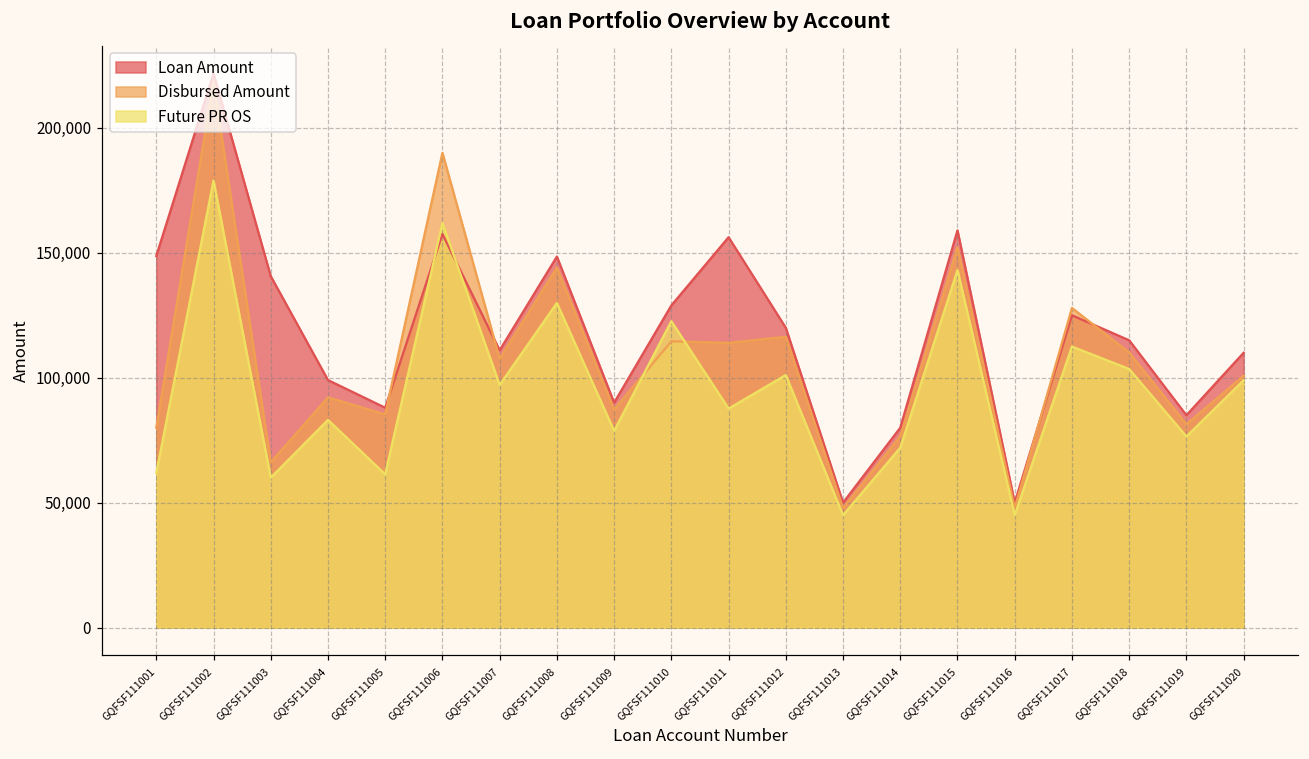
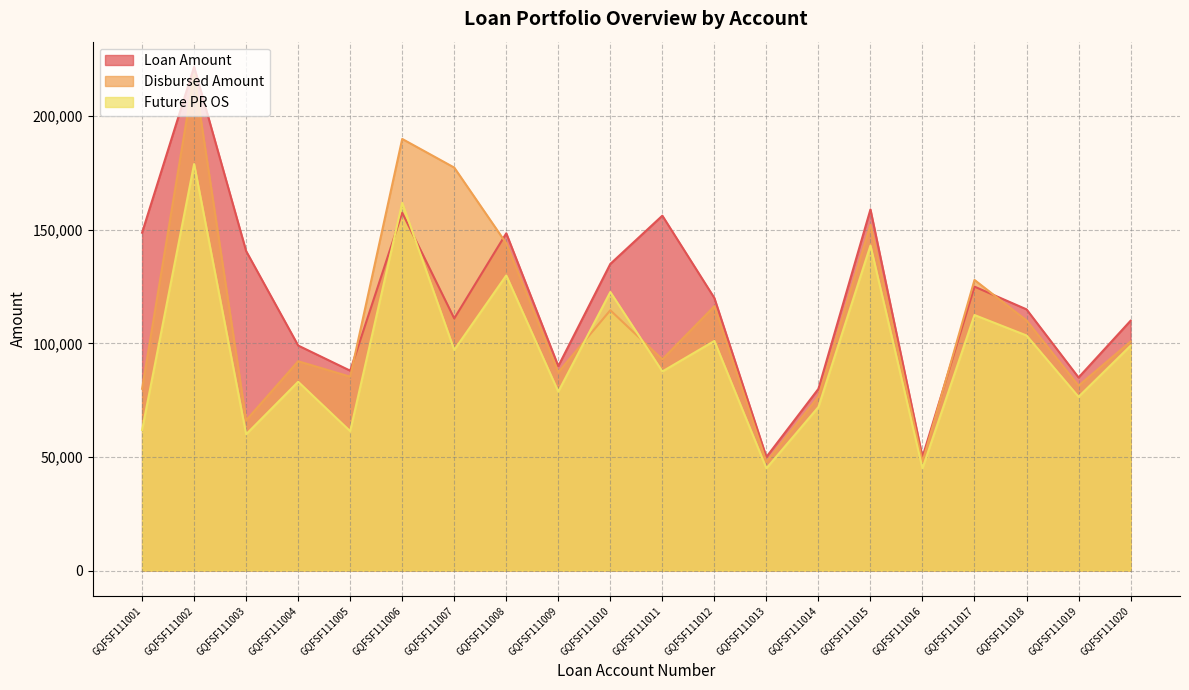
  {
    "Loan Amount": {
      "GQFSF111001": "149,000",
      "GQFSF111003": "141,000",
      "GQFSF111004": "99,000",
      "GQFSF111005": "88,000",
      "GQFSF111006": "158,000",
      "GQFSF111007": "111,000",
      "GQFSF111008": "149,000",
      "GQFSF111009": "90,000",
-     "GQFSF111010": "129,000",
+     "GQFSF111010": "135,000",
      "GQFSF111011": "156,000",
      "GQFSF111012": "120,000",
      "GQFSF111013": "50,000",
      "GQFSF111014": "80,000",
      "GQFSF111015": "159,000",
      "GQFSF111016": "50,000",
      "GQFSF111017": "125,000",
      "GQFSF111018": "115,000",
      "GQFSF111019": "85,000",
      "GQFSF111020": "110,000"
    },
    "Disbursed Amount": {
      "GQFSF111001": "80,000",
      "GQFSF111003": "66,000",
      "GQFSF111004": "92,000",
      "GQFSF111005": "85,000",
      "GQFSF111006": "190,000",
-     "GQFSF111007": "108,000",
+     "GQFSF111007": "177,000",
      "GQFSF111008": "144,000",
      "GQFSF111009": "87,000",
      "GQFSF111010": "115,000",
-     "GQFSF111011": "114,000",
+     "GQFSF111011": "93,000",
      "GQFSF111012": "116,000",
      "GQFSF111013": "48,000",
      "GQFSF111014": "77,000",
      "GQFSF111015": "152,000",
      "GQFSF111016": "48,000",
      "GQFSF111017": "128,000",
      "GQFSF111018": "110,000",
      "GQFSF111019": "81,000",
      "GQFSF111020": "101,000"
    },
    "Future PR OS": {
      "GQFSF111001": "62,000",
      "GQFSF111002": "179,000",
      "GQFSF111003": "60,000",
      "GQFSF111004": "83,000",
      "GQFSF111005": "61,000",
      "GQFSF111006": "162,000",
      "GQFSF111007": "97,000",
      "GQFSF111008": "130,000",
      "GQFSF111009": "79,000",
      "GQFSF111010": "123,000",
      "GQFSF111011": "88,000",
      "GQFSF111012": "101,000",
      "GQFSF111013": "45,000",
      "GQFSF111014": "72,000",
      "GQFSF111015": "143,000",
      "GQFSF111016": "45,000",
      "GQFSF111017": "113,000",
      "GQFSF111018": "104,000",
      "GQFSF111019": "77,000",
      "GQFSF111020": "99,000"
    }
  }
